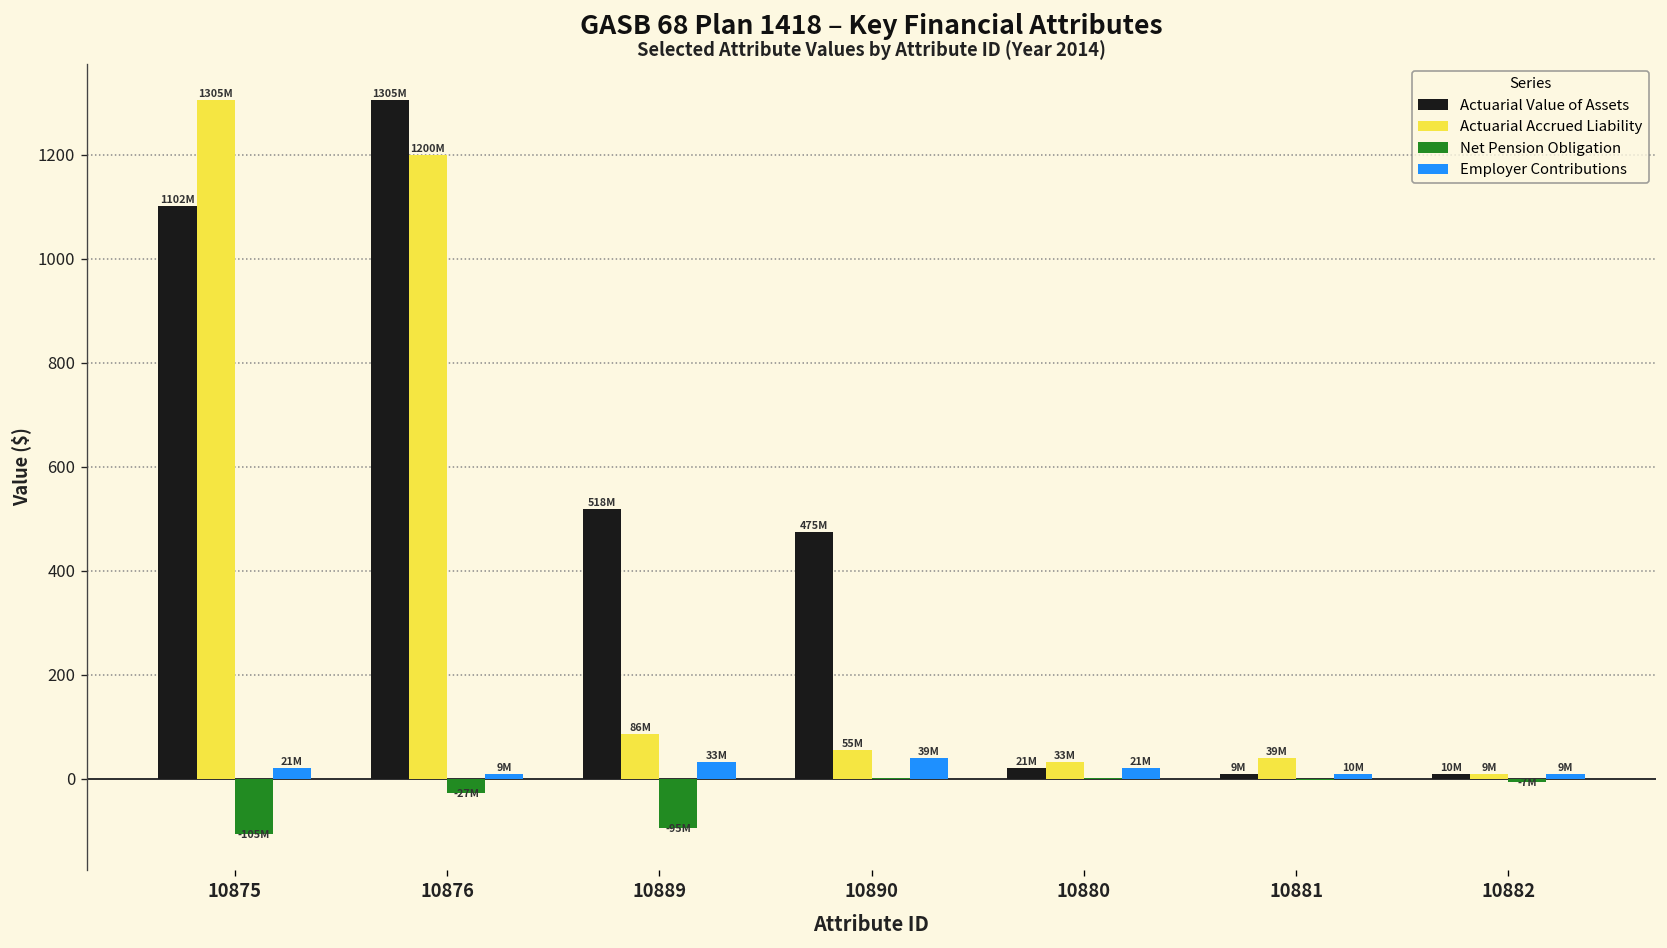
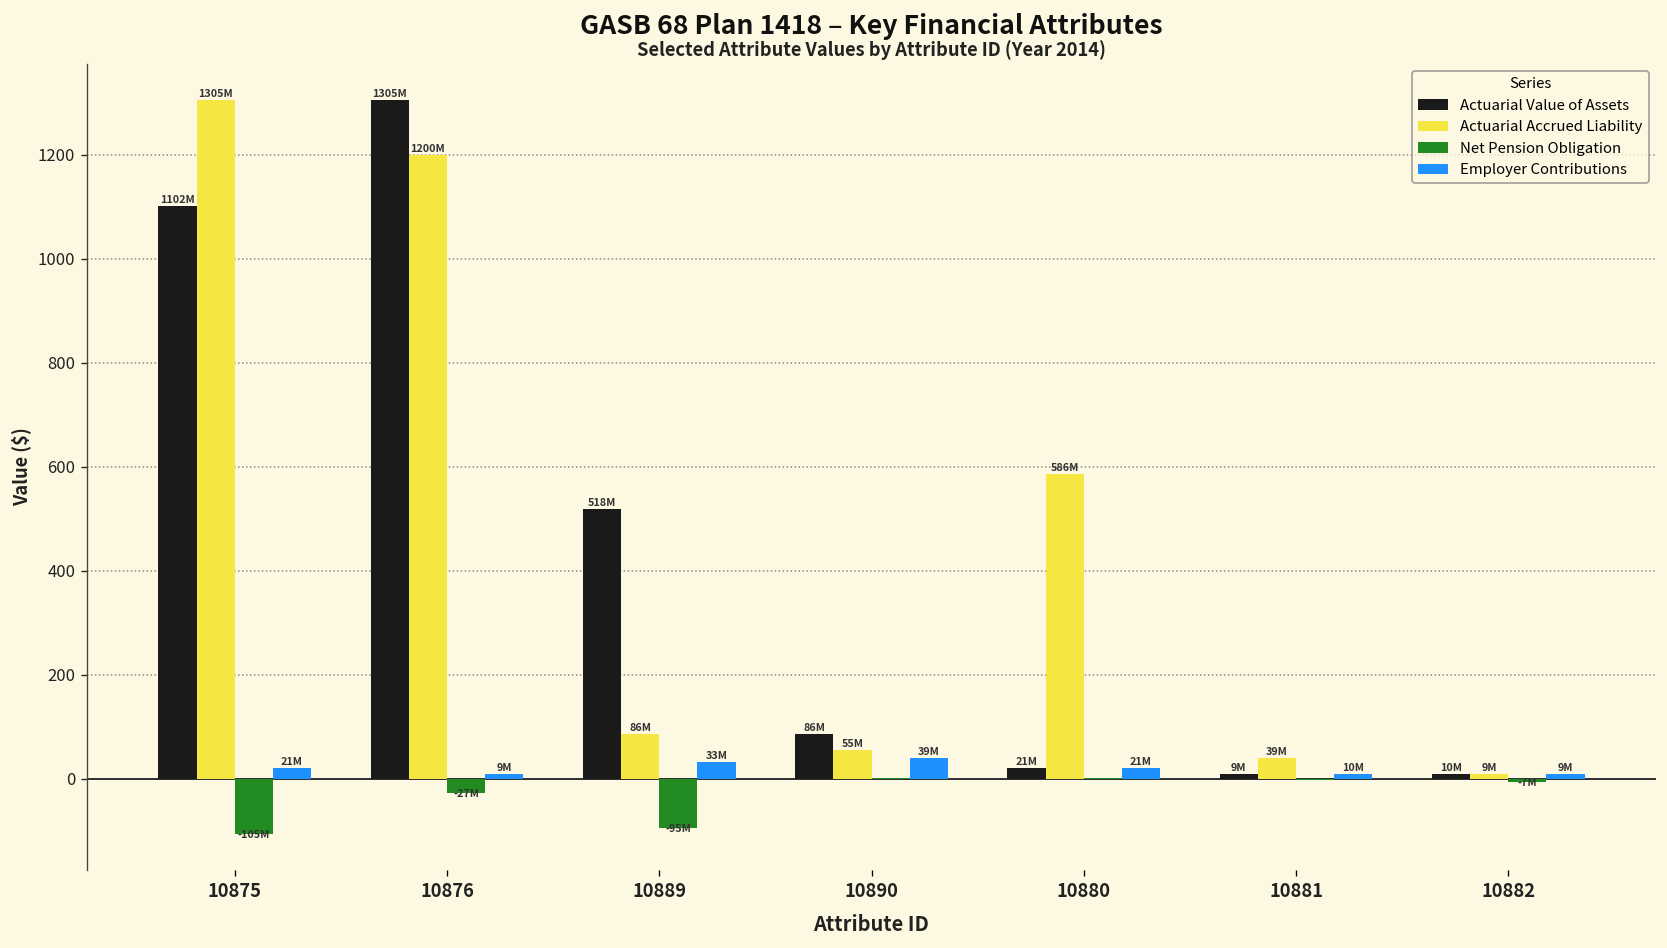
  {
    "Actuarial Value of Assets": {
      "10875": "1102M",
      "10876": "1305M",
      "10889": "518M",
-     "10890": "475M",
+     "10890": "86M",
      "10880": "21M",
      "10881": "9M",
      "10882": "10M"
    },
    "Actuarial Accrued Liability": {
      "10875": "1305M",
      "10876": "1200M",
      "10889": "86M",
      "10890": "55M",
-     "10880": "33M",
+     "10880": "586M",
      "10881": "39M",
      "10882": "9M"
    },
    "Net Pension Obligation": {
      "10875": "-105M",
      "10876": "-27M",
      "10889": "-95M",
      "10882": "-7M"
    },
    "Employer Contributions": {
      "10875": "21M",
      "10876": "9M",
      "10889": "33M",
      "10890": "39M",
      "10880": "21M",
      "10881": "10M",
      "10882": "9M"
    }
  }
